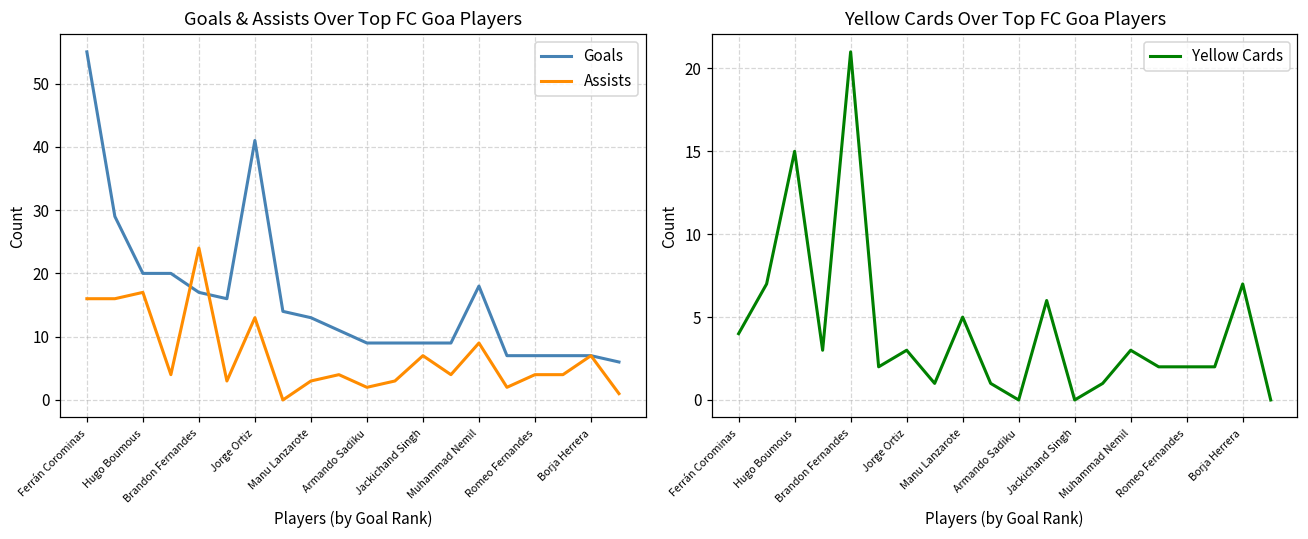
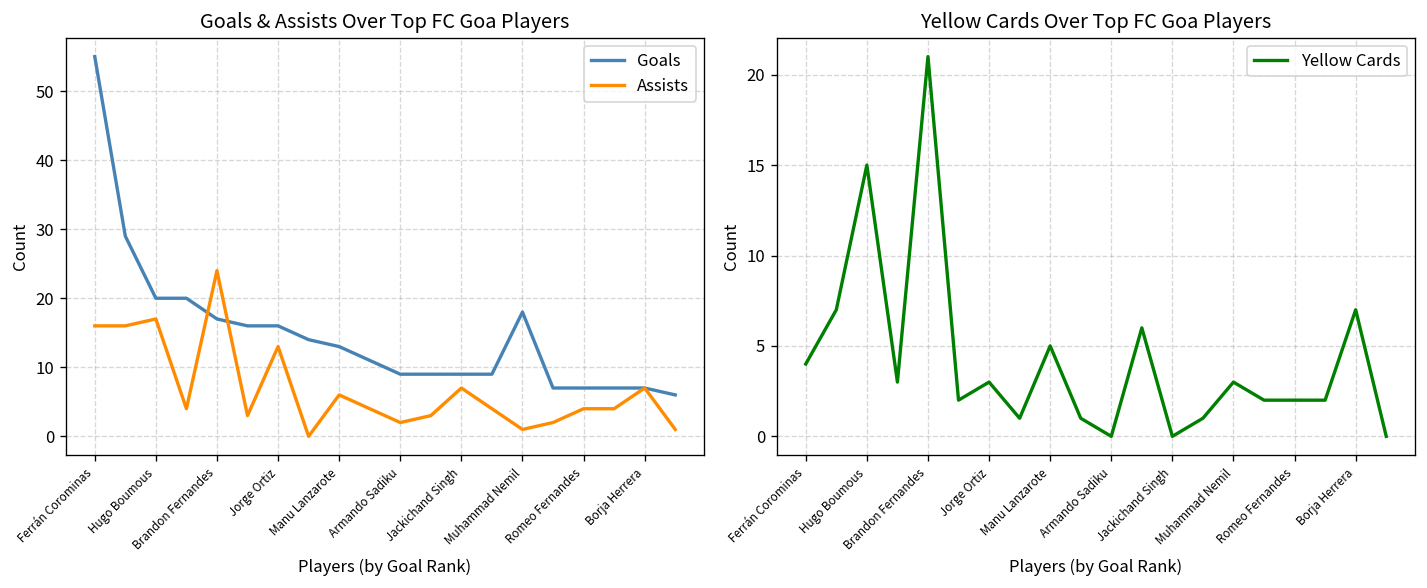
  {
    "Goals & Assists Over Top FC Goa Players": {
      "Goals": {
        "Ferrán Corominas": 55,
        "Hugo Boumous": 20,
        "Brandon Fernandes": 17,
-       "Jorge Ortiz": 41,
+       "Jorge Ortiz": 16,
        "Manu Lanzarote": 13,
        "Armando Sadiku": 9,
        "Jackichand Singh": 9,
        "Muhammad Nemil": 18,
        "Romeo Fernandes": 7
      },
      "Assists": {
        "Ferrán Corominas": 16,
        "Hugo Boumous": 17,
        "Brandon Fernandes": 24,
        "Jorge Ortiz": 13,
-       "Manu Lanzarote": 3,
+       "Manu Lanzarote": 6,
        "Armando Sadiku": 2,
        "Jackichand Singh": 7,
-       "Muhammad Nemil": 9,
+       "Muhammad Nemil": 1,
        "Romeo Fernandes": 4
      }
    },
    "Yellow Cards Over Top FC Goa Players": {
      "Ferrán Corominas": 4.0,
      "Hugo Boumous": 15.0,
      "Brandon Fernandes": 21.0,
      "Jorge Ortiz": 3.0,
      "Manu Lanzarote": 5.0,
      "Armando Sadiku": 0.0,
      "Jackichand Singh": 0.0,
      "Muhammad Nemil": 3.0,
      "Romeo Fernandes": 2.0,
      "Borja Herrera": 7.0
    }
  }
